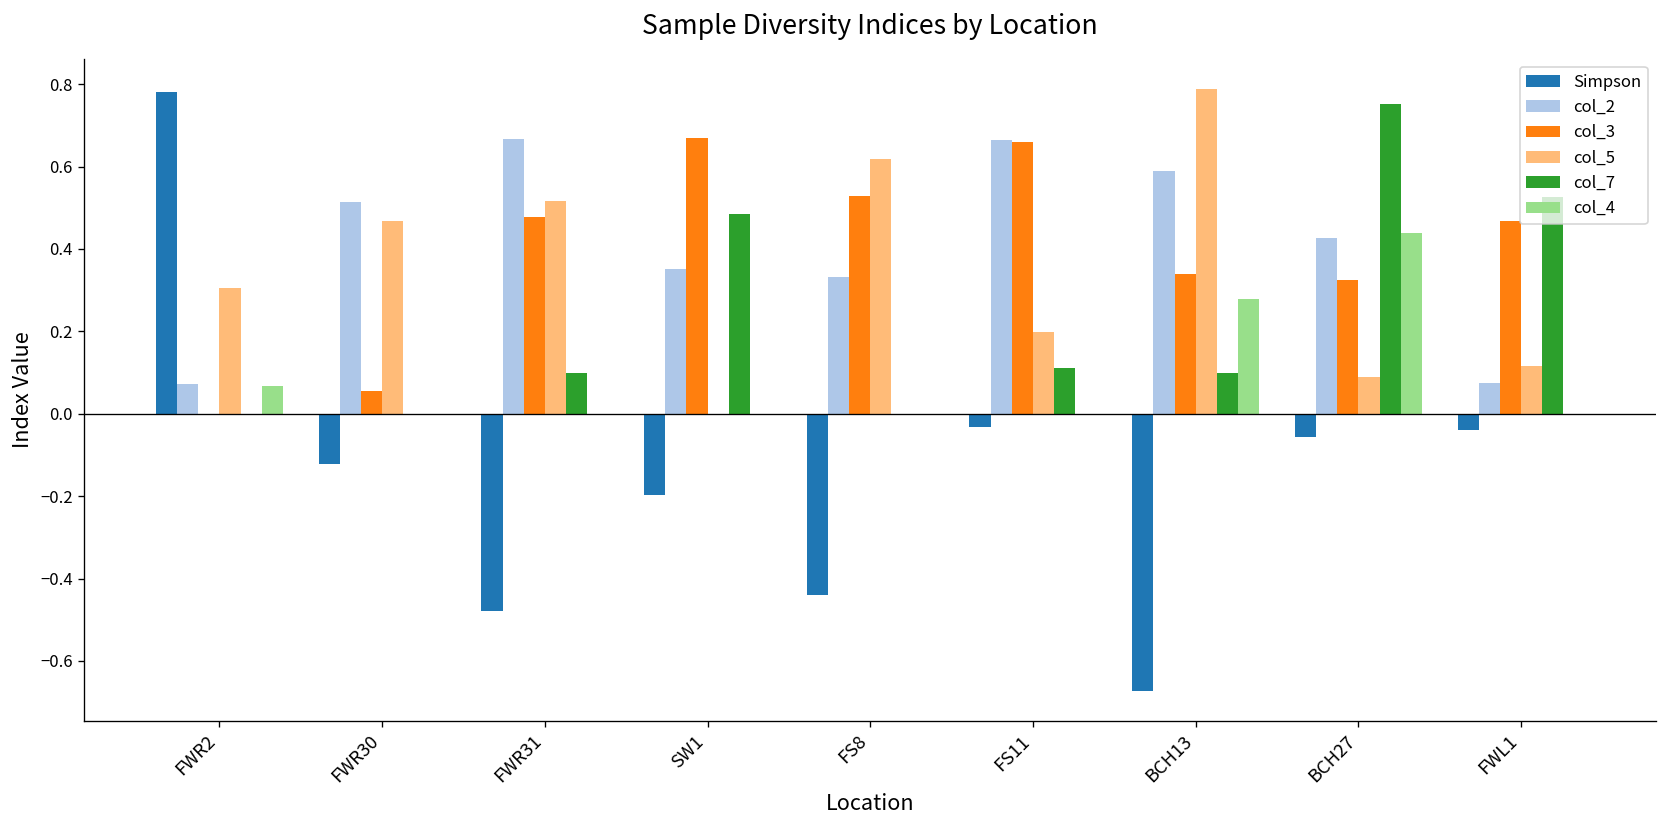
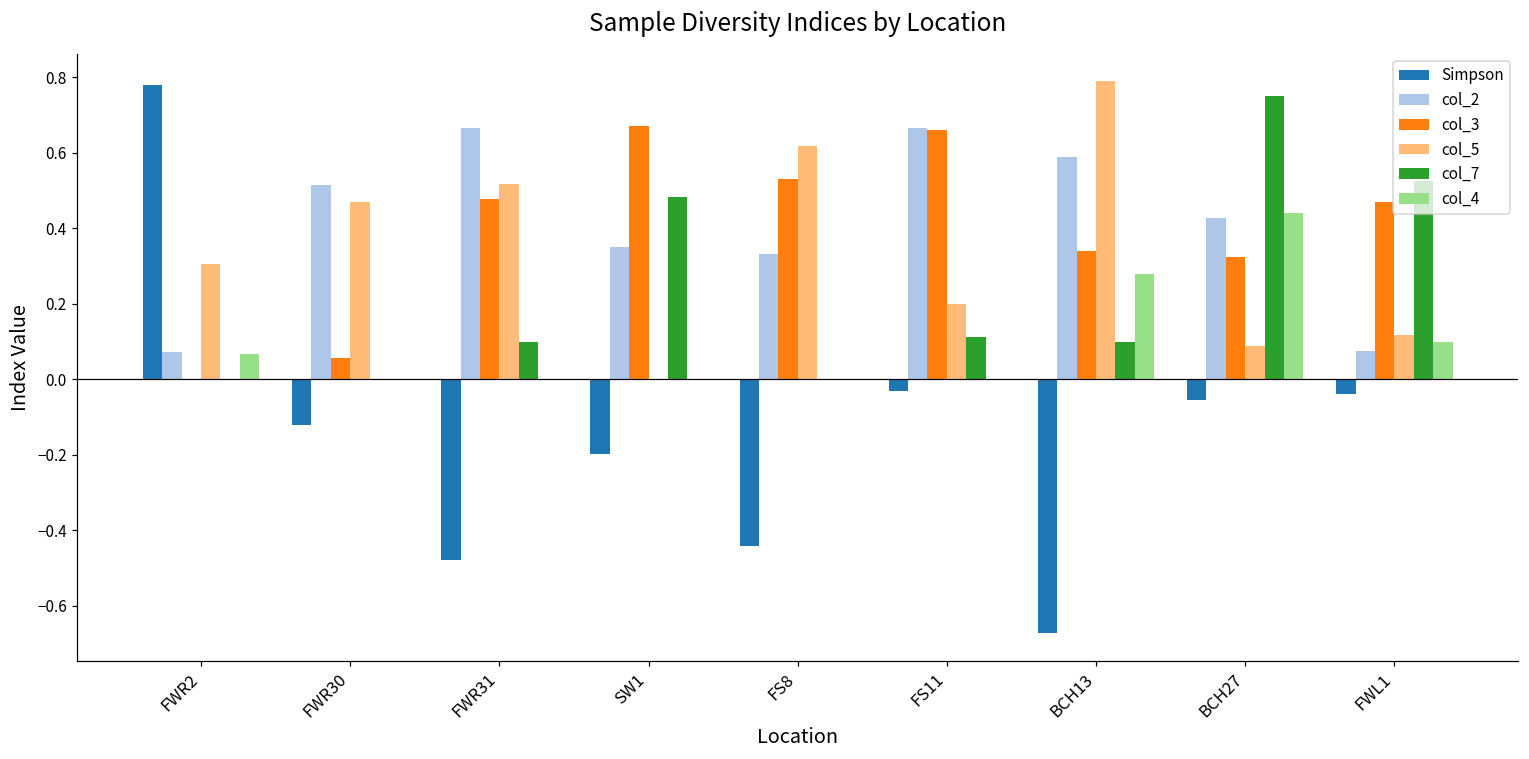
  {
    "Simpson": {
      "FWR2": 0.78,
      "FWR30": -0.12,
      "FWR31": -0.48,
      "SW1": -0.2,
      "FS8": -0.44,
      "FS11": -0.03,
      "BCH13": -0.67,
      "BCH27": -0.06,
      "FWL1": -0.04
    },
    "col_2": {
      "FWR2": 0.07,
      "FWR30": 0.51,
      "FWR31": 0.67,
      "SW1": 0.35,
      "FS8": 0.33,
      "FS11": 0.67,
      "BCH13": 0.59,
      "BCH27": 0.43,
      "FWL1": 0.07
    },
    "col_3": {
      "FWR2": 0.0,
      "FWR30": 0.06,
      "FWR31": 0.48,
      "SW1": 0.67,
      "FS8": 0.53,
      "FS11": 0.66,
      "BCH13": 0.34,
      "BCH27": 0.32,
      "FWL1": 0.47
    },
    "col_5": {
      "FWR2": 0.3,
      "FWR30": 0.47,
      "FWR31": 0.52,
      "SW1": 0.0,
      "FS8": 0.62,
      "FS11": 0.2,
      "BCH13": 0.79,
      "BCH27": 0.09,
      "FWL1": 0.12
    },
    "col_7": {
      "FWR2": 0.0,
      "FWR30": 0.0,
      "FWR31": 0.1,
      "SW1": 0.48,
      "FS8": 0.0,
      "FS11": 0.11,
      "BCH13": 0.1,
      "BCH27": 0.75
    },
    "col_4": {
      "FWR2": 0.07,
      "FWR30": 0.0,
      "FWR31": 0.0,
      "SW1": 0.0,
      "FS8": 0.0,
      "FS11": 0.0,
      "BCH13": 0.28,
      "BCH27": 0.44,
-     "FWL1": 0.0
+     "FWL1": 0.1
    }
  }
